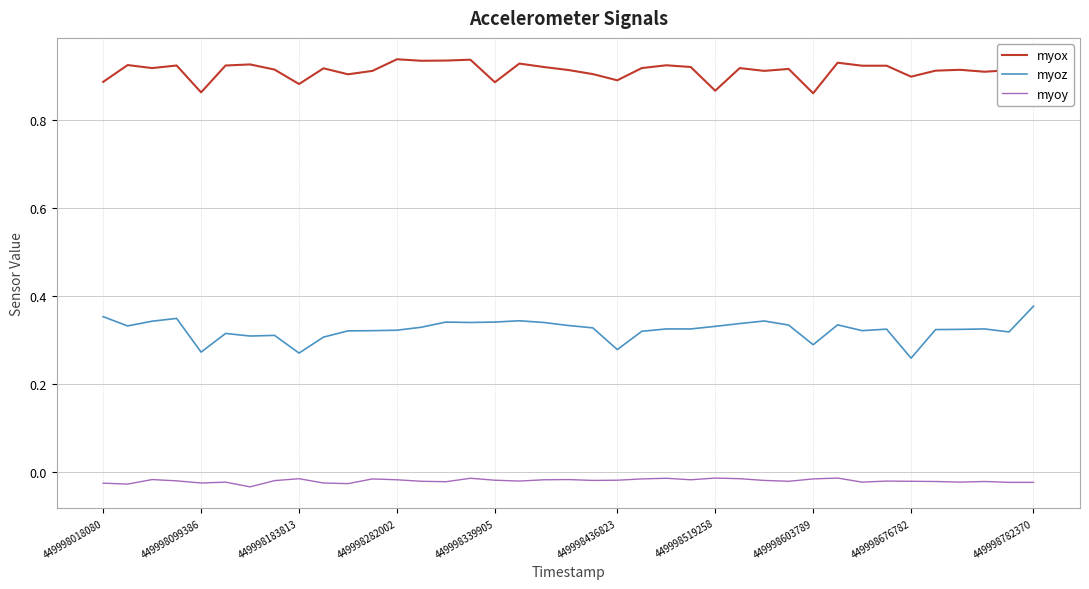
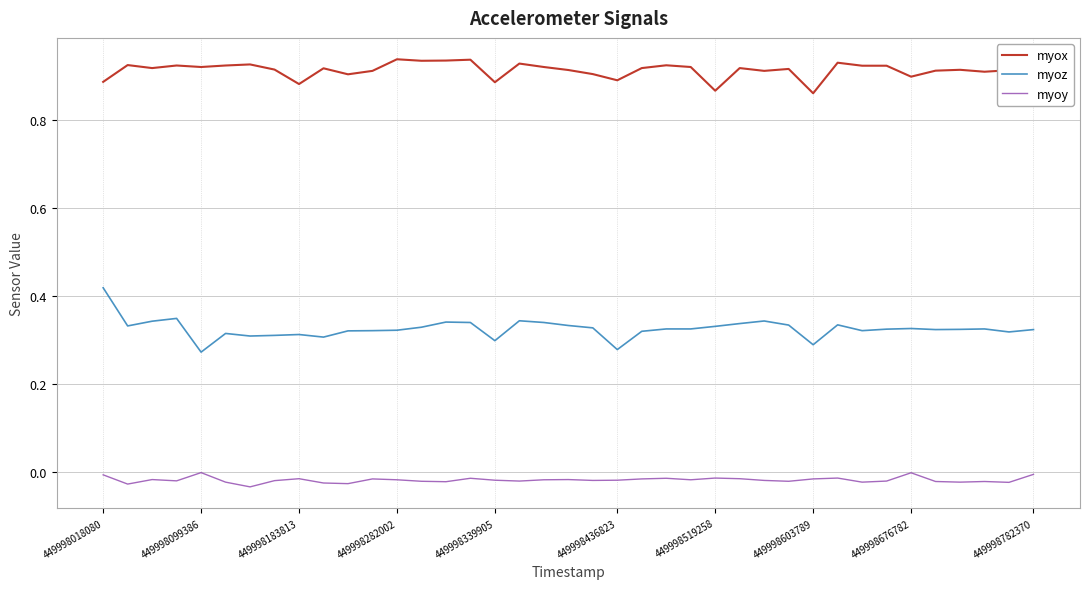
  {
    "myox": {
      "449998018080": 0.89,
-     "449998099386": 0.86,
+     "449998099386": 0.92,
      "449998183813": 0.88,
      "449998282002": 0.94,
      "449998339905": 0.89,
      "449998436823": 0.89,
      "449998519258": 0.87,
      "449998603789": 0.86,
      "449998676782": 0.90
    },
    "myoz": {
-     "449998018080": 0.35,
+     "449998018080": 0.42,
      "449998099386": 0.27,
-     "449998183813": 0.27,
+     "449998183813": 0.31,
      "449998282002": 0.32,
-     "449998339905": 0.34,
+     "449998339905": 0.30,
      "449998436823": 0.28,
      "449998519258": 0.33,
      "449998603789": 0.29,
-     "449998676782": 0.26,
-     "449998782370": 0.38
+     "449998676782": 0.33,
+     "449998782370": 0.32
    },
    "myoy": {
-     "449998018080": -0.02,
-     "449998099386": -0.02,
+     "449998018080": -0.01,
+     "449998099386": 0.00,
      "449998183813": -0.01,
      "449998282002": -0.02,
      "449998339905": -0.02,
      "449998436823": -0.02,
      "449998519258": -0.01,
      "449998603789": -0.01,
-     "449998676782": -0.02,
-     "449998782370": -0.02
+     "449998676782": 0.00,
+     "449998782370": 0.00
    }
  }
